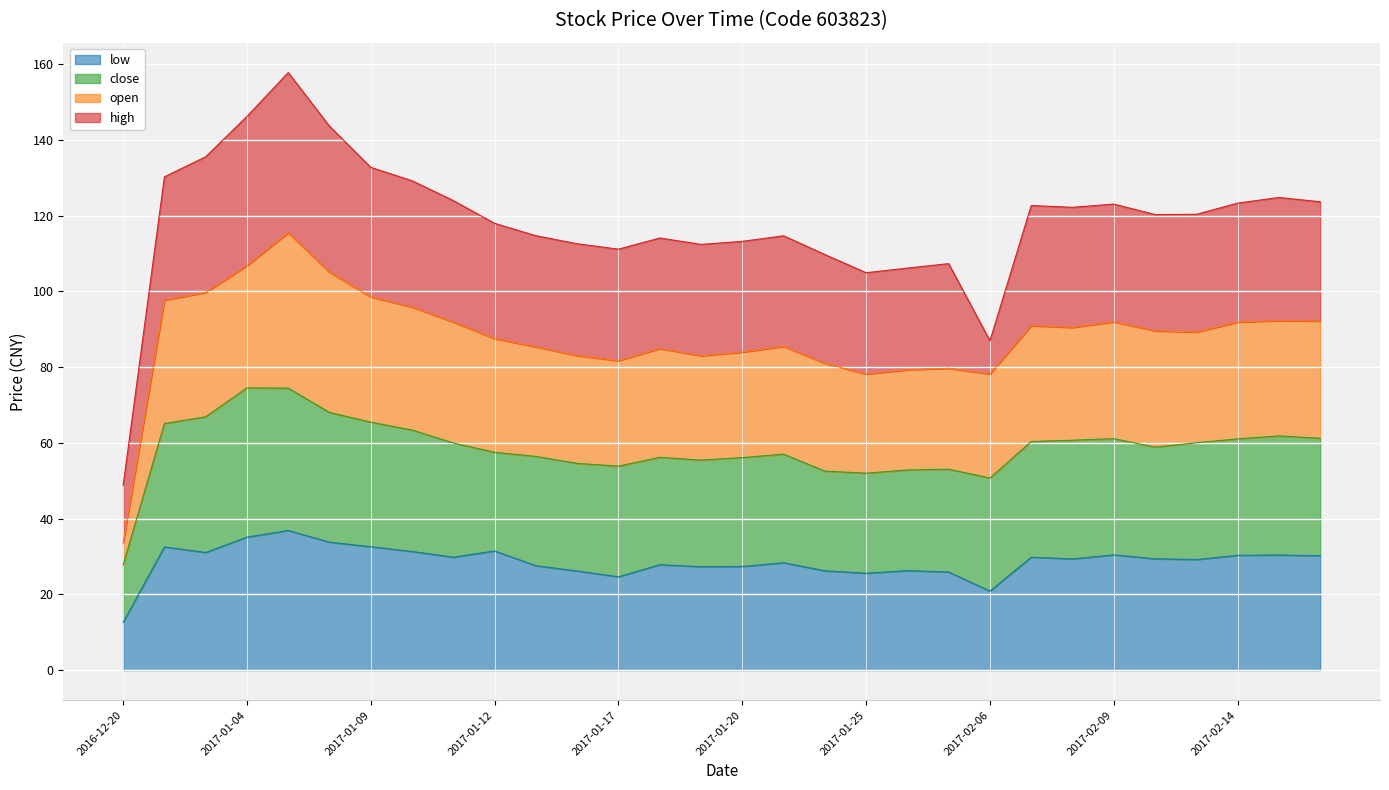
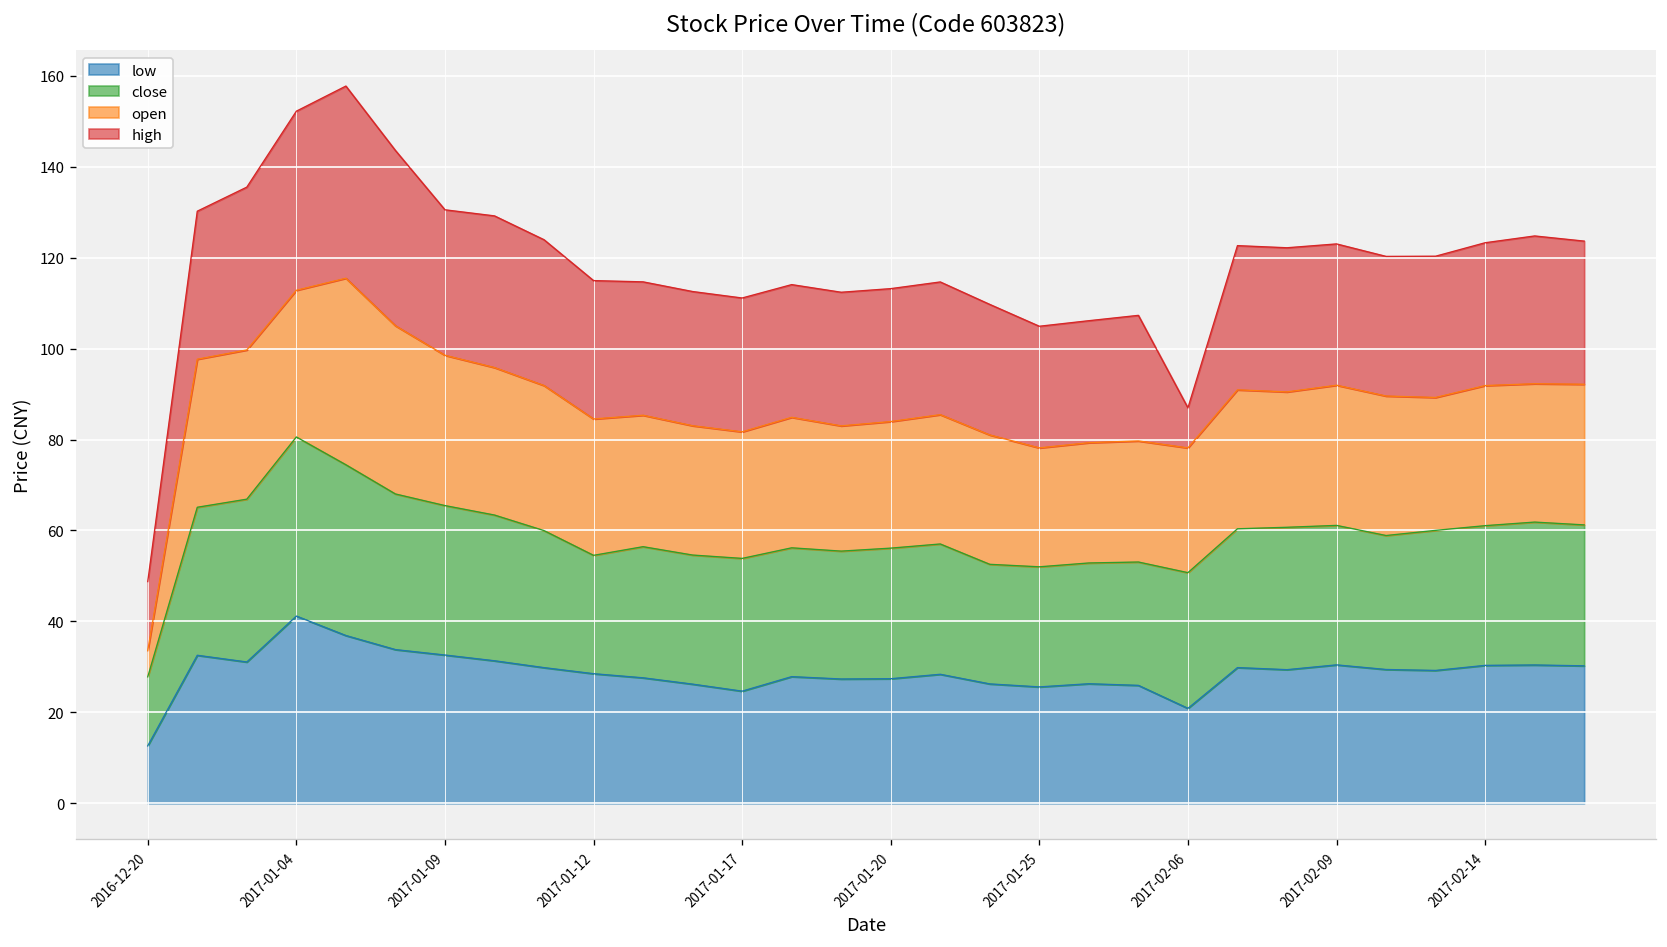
  {
    "low": {
      "2016-12-20": 13,
-     "2017-01-04": 35,
+     "2017-01-04": 41,
      "2017-01-09": 33,
-     "2017-01-12": 31,
+     "2017-01-12": 29,
      "2017-01-17": 25,
      "2017-01-20": 27,
      "2017-01-25": 26,
      "2017-02-06": 21,
      "2017-02-09": 30,
      "2017-02-14": 30
    },
    "close": {
      "2016-12-20": 15,
      "2017-01-04": 39,
      "2017-01-09": 33,
      "2017-01-12": 26,
      "2017-01-17": 29,
      "2017-01-20": 29,
      "2017-01-25": 26,
      "2017-02-06": 30,
      "2017-02-09": 31,
      "2017-02-14": 31
    },
    "open": {
      "2016-12-20": 6,
      "2017-01-04": 32,
      "2017-01-09": 33,
      "2017-01-12": 30,
      "2017-01-17": 28,
      "2017-01-20": 28,
      "2017-01-25": 26,
      "2017-02-06": 27,
      "2017-02-09": 31,
      "2017-02-14": 31
    },
    "high": {
      "2016-12-20": 15,
      "2017-01-04": 39,
-     "2017-01-09": 34,
+     "2017-01-09": 32,
      "2017-01-12": 30,
      "2017-01-17": 29,
      "2017-01-20": 29,
      "2017-01-25": 27,
      "2017-02-06": 9,
      "2017-02-09": 31,
      "2017-02-14": 31
    }
  }
